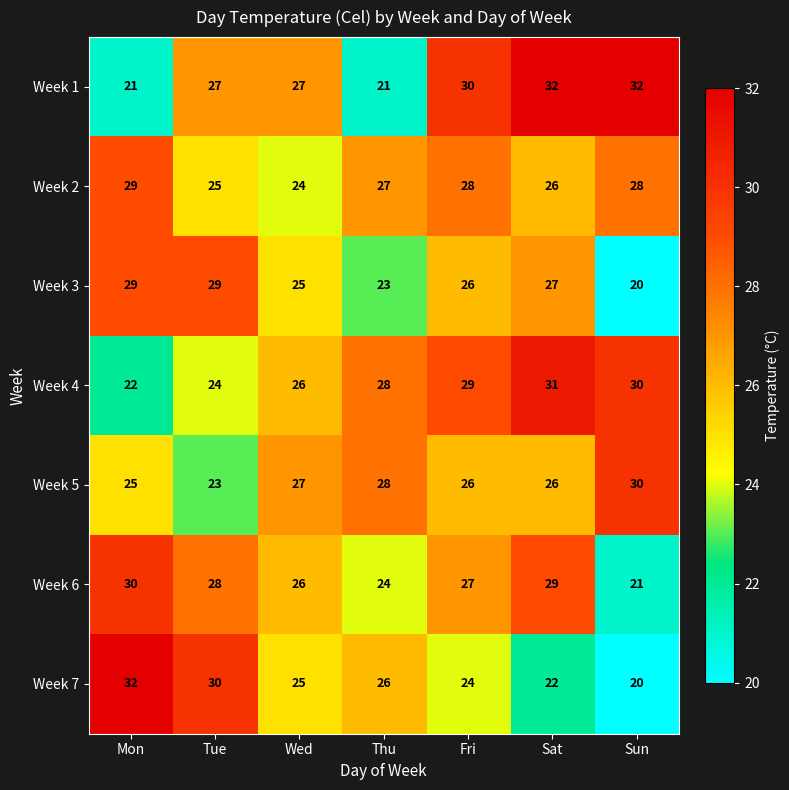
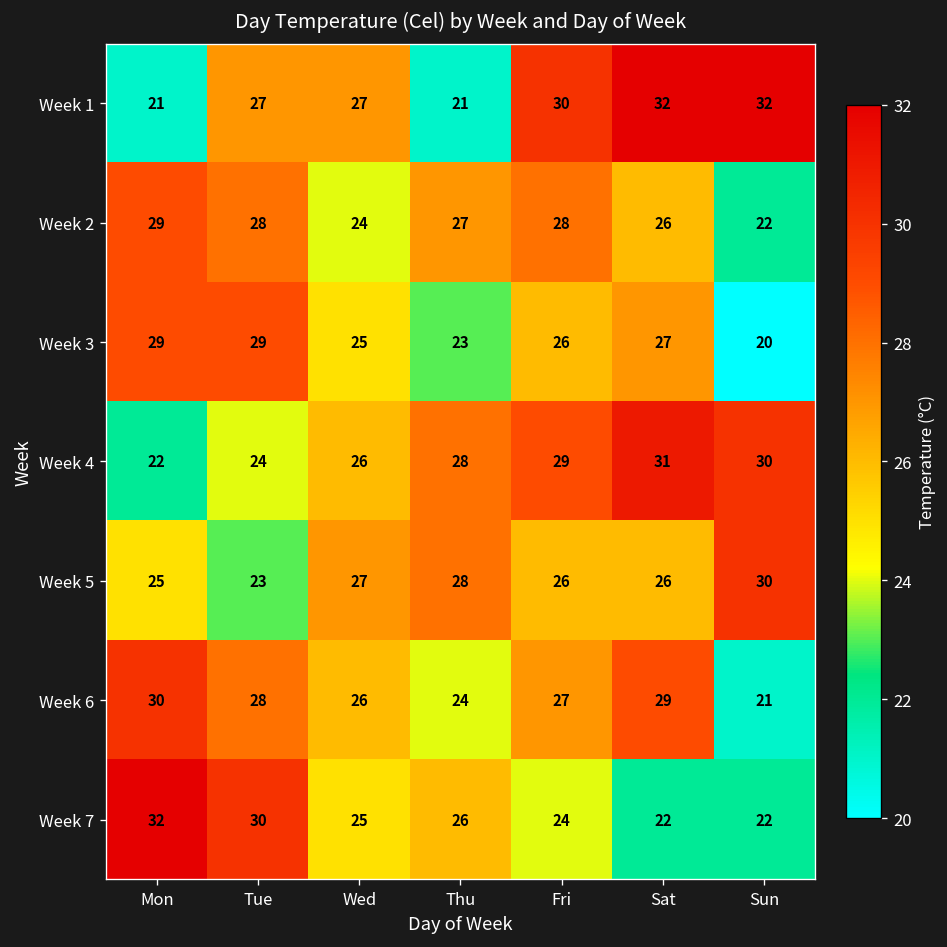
  {
    "Week 1": {
      "Mon": 21,
      "Tue": 27,
      "Wed": 27,
      "Thu": 21,
      "Fri": 30,
      "Sat": 32,
      "Sun": 32
    },
    "Week 2": {
      "Mon": 29,
-     "Tue": 25,
+     "Tue": 28,
      "Wed": 24,
      "Thu": 27,
      "Fri": 28,
      "Sat": 26,
-     "Sun": 28
+     "Sun": 22
    },
    "Week 3": {
      "Mon": 29,
      "Tue": 29,
      "Wed": 25,
      "Thu": 23,
      "Fri": 26,
      "Sat": 27,
      "Sun": 20
    },
    "Week 4": {
      "Mon": 22,
      "Tue": 24,
      "Wed": 26,
      "Thu": 28,
      "Fri": 29,
      "Sat": 31,
      "Sun": 30
    },
    "Week 5": {
      "Mon": 25,
      "Tue": 23,
      "Wed": 27,
      "Thu": 28,
      "Fri": 26,
      "Sat": 26,
      "Sun": 30
    },
    "Week 6": {
      "Mon": 30,
      "Tue": 28,
      "Wed": 26,
      "Thu": 24,
      "Fri": 27,
      "Sat": 29,
      "Sun": 21
    },
    "Week 7": {
      "Mon": 32,
      "Tue": 30,
      "Wed": 25,
      "Thu": 26,
      "Fri": 24,
      "Sat": 22,
-     "Sun": 20
+     "Sun": 22
    }
  }
